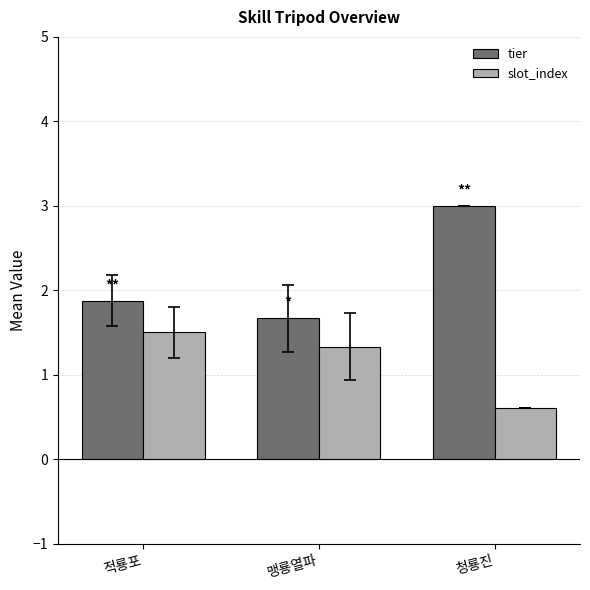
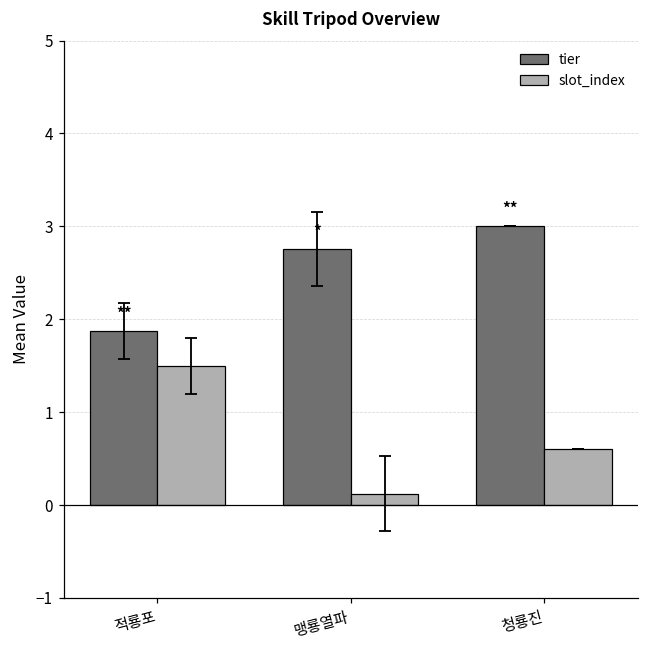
  {
    "tier": {
      "적룡포": 1.9,
-     "맹룡열파": 1.7,
+     "맹룡열파": 2.8,
      "청룡진": 3.0
    },
    "slot_index": {
      "적룡포": 1.5,
-     "맹룡열파": 1.3,
+     "맹룡열파": 0.1,
      "청룡진": 0.6
    }
  }
